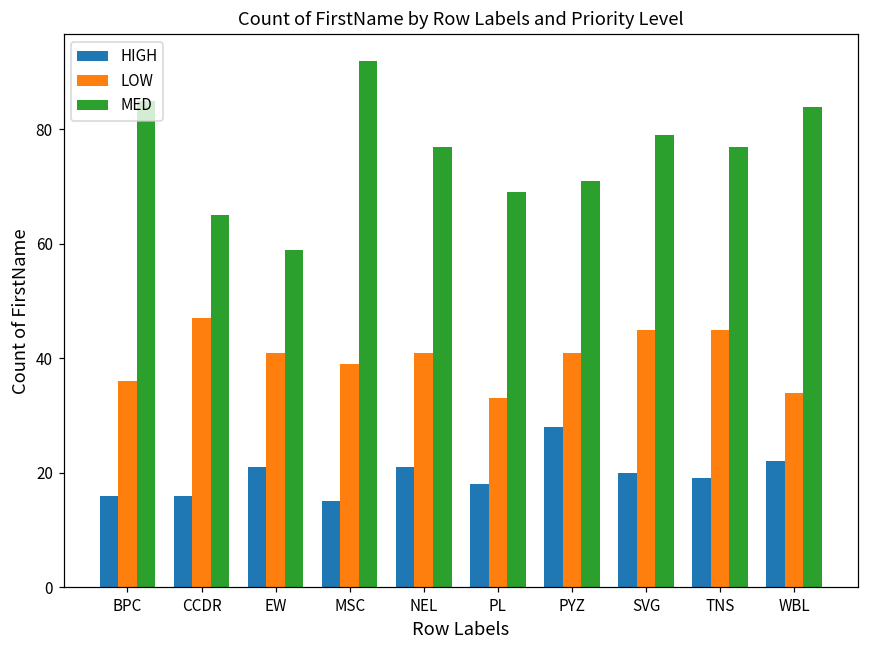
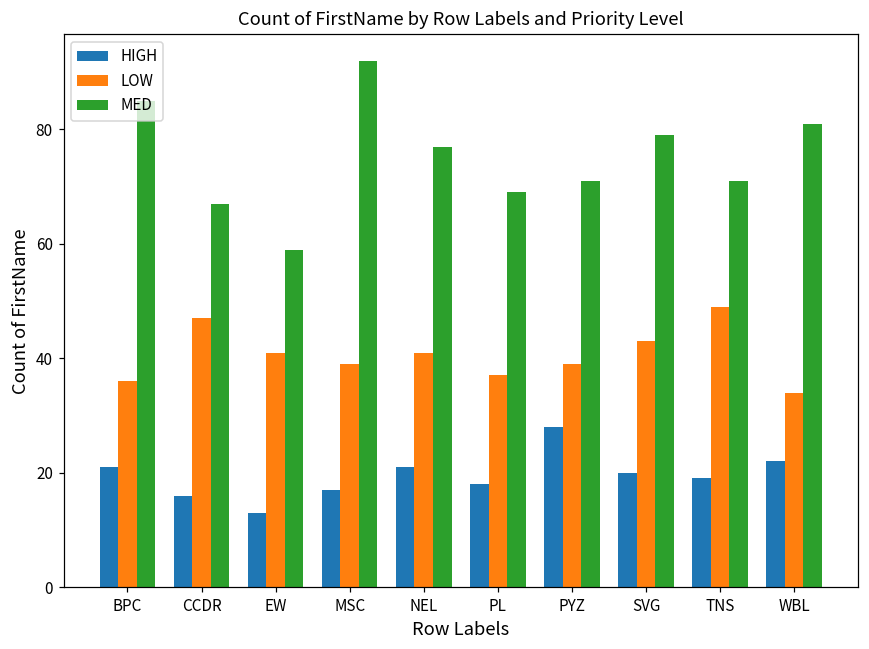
  {
    "HIGH": {
-     "BPC": 16,
+     "BPC": 21,
      "CCDR": 16,
-     "EW": 21,
-     "MSC": 15,
+     "EW": 13,
+     "MSC": 17,
      "NEL": 21,
      "PL": 18,
      "PYZ": 28,
      "SVG": 20,
      "TNS": 19,
      "WBL": 22
    },
    "LOW": {
      "BPC": 36,
      "CCDR": 47,
      "EW": 41,
      "MSC": 39,
      "NEL": 41,
-     "PL": 33,
-     "PYZ": 41,
-     "SVG": 45,
-     "TNS": 45,
+     "PL": 37,
+     "PYZ": 39,
+     "SVG": 43,
+     "TNS": 49,
      "WBL": 34
    },
    "MED": {
-     "CCDR": 65,
+     "CCDR": 67,
      "EW": 59,
      "MSC": 92,
      "NEL": 77,
      "PL": 69,
      "PYZ": 71,
      "SVG": 79,
-     "TNS": 77,
-     "WBL": 84
+     "TNS": 71,
+     "WBL": 81
    }
  }
